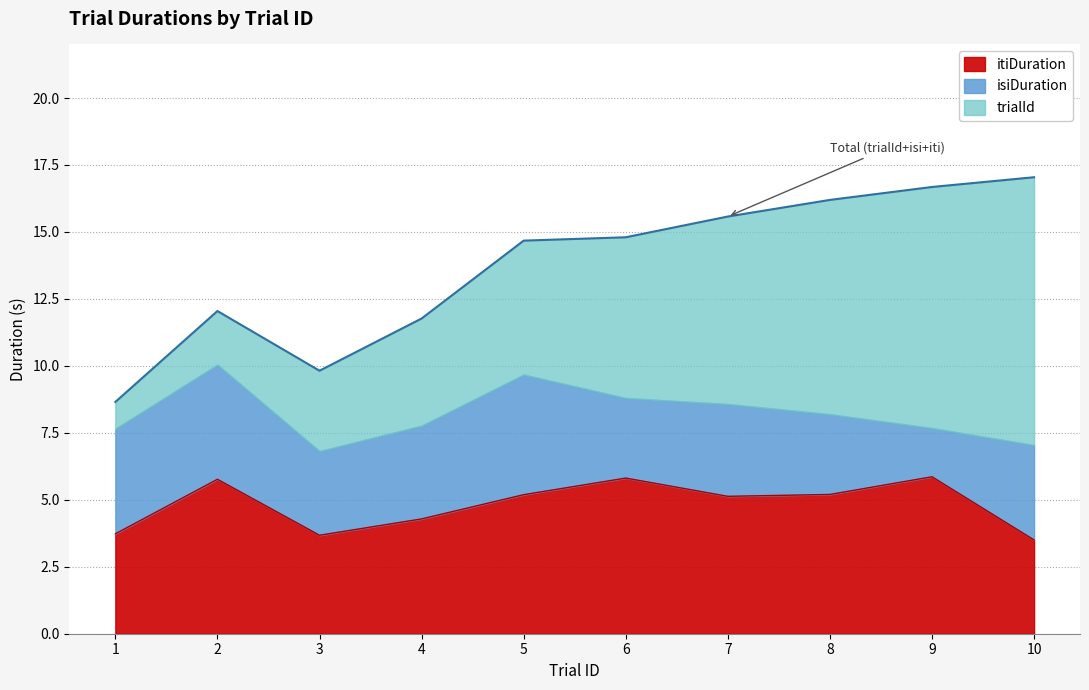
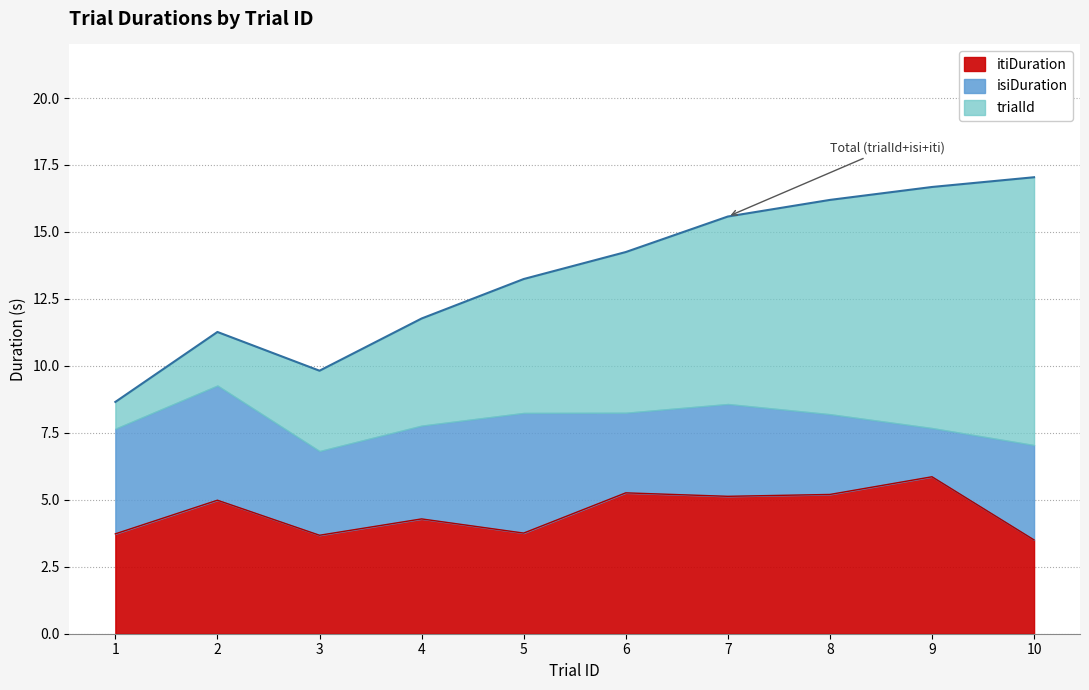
  {
    "itiDuration": {
      "1": 3.7,
-     "2": 5.8,
+     "2": 5.0,
      "3": 3.7,
      "4": 4.3,
-     "5": 5.2,
-     "6": 5.8,
+     "5": 3.8,
+     "6": 5.3,
      "7": 5.1,
      "8": 5.2,
      "9": 5.9,
      "10": 3.5
    }
  }
